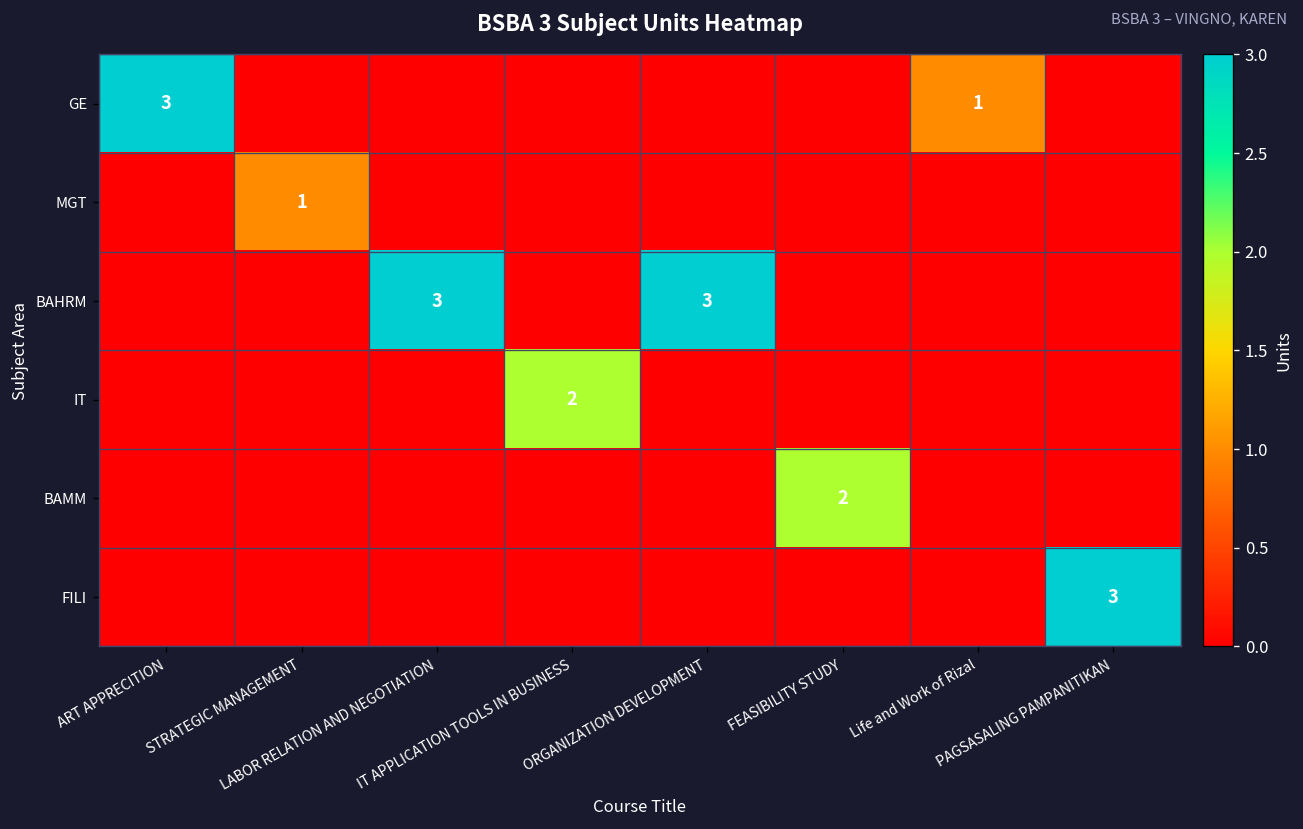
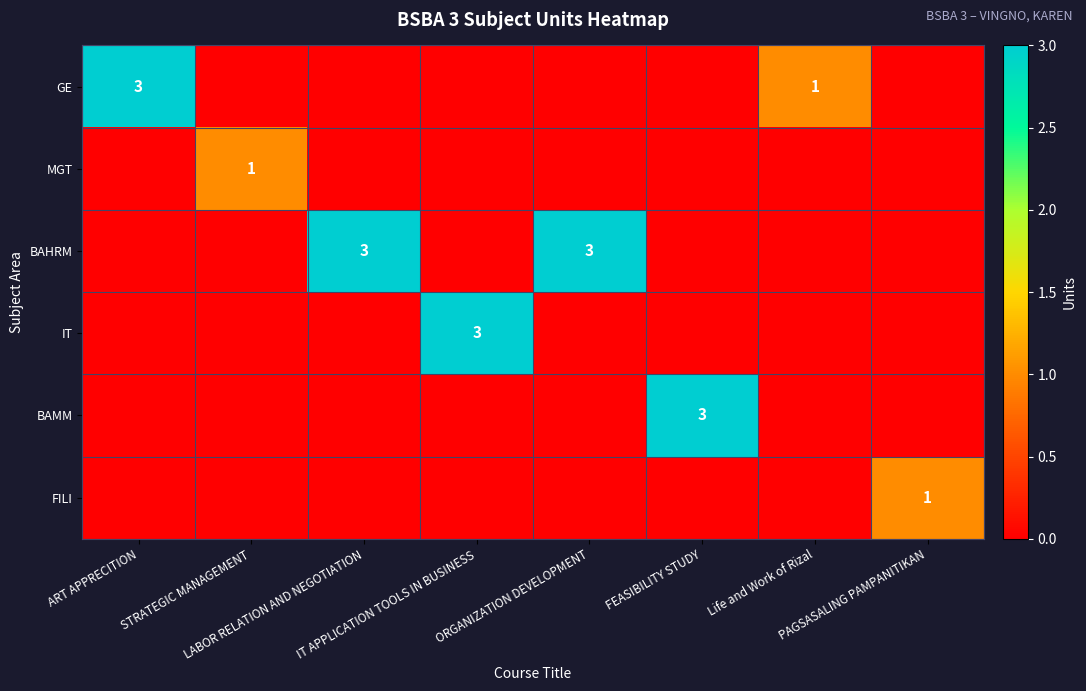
  {
    "GE": {
      "ART APPRECITION": 3,
      "Life and Work of Rizal": 1
    },
    "MGT": {
      "STRATEGIC MANAGEMENT": 1
    },
    "BAHRM": {
      "LABOR RELATION AND NEGOTIATION": 3,
      "ORGANIZATION DEVELOPMENT": 3
    },
    "IT": {
-     "IT APPLICATION TOOLS IN BUSINESS": 2
+     "IT APPLICATION TOOLS IN BUSINESS": 3
    },
    "BAMM": {
-     "FEASIBILITY STUDY": 2
+     "FEASIBILITY STUDY": 3
    },
    "FILI": {
-     "PAGSASALING PAMPANITIKAN": 3
+     "PAGSASALING PAMPANITIKAN": 1
    }
  }
